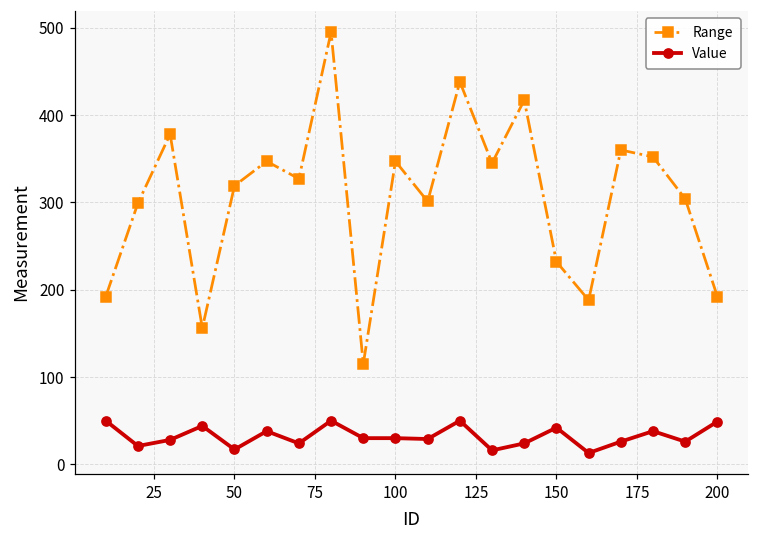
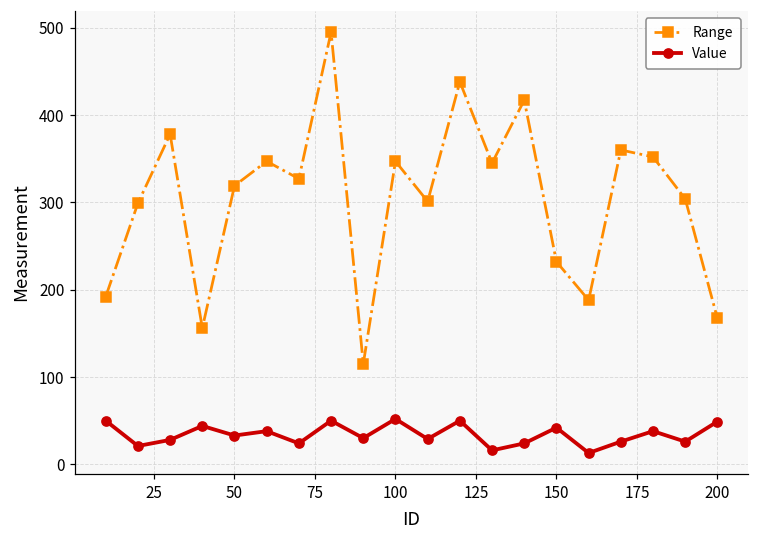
  {
    "Range": {
      "50": 320,
      "100": 350,
      "150": 230,
-     "200": 190
+     "200": 170
    },
    "Value": {
-     "50": 20,
-     "100": 30,
+     "50": 30,
+     "100": 50,
      "150": 40,
      "200": 50
    }
  }
